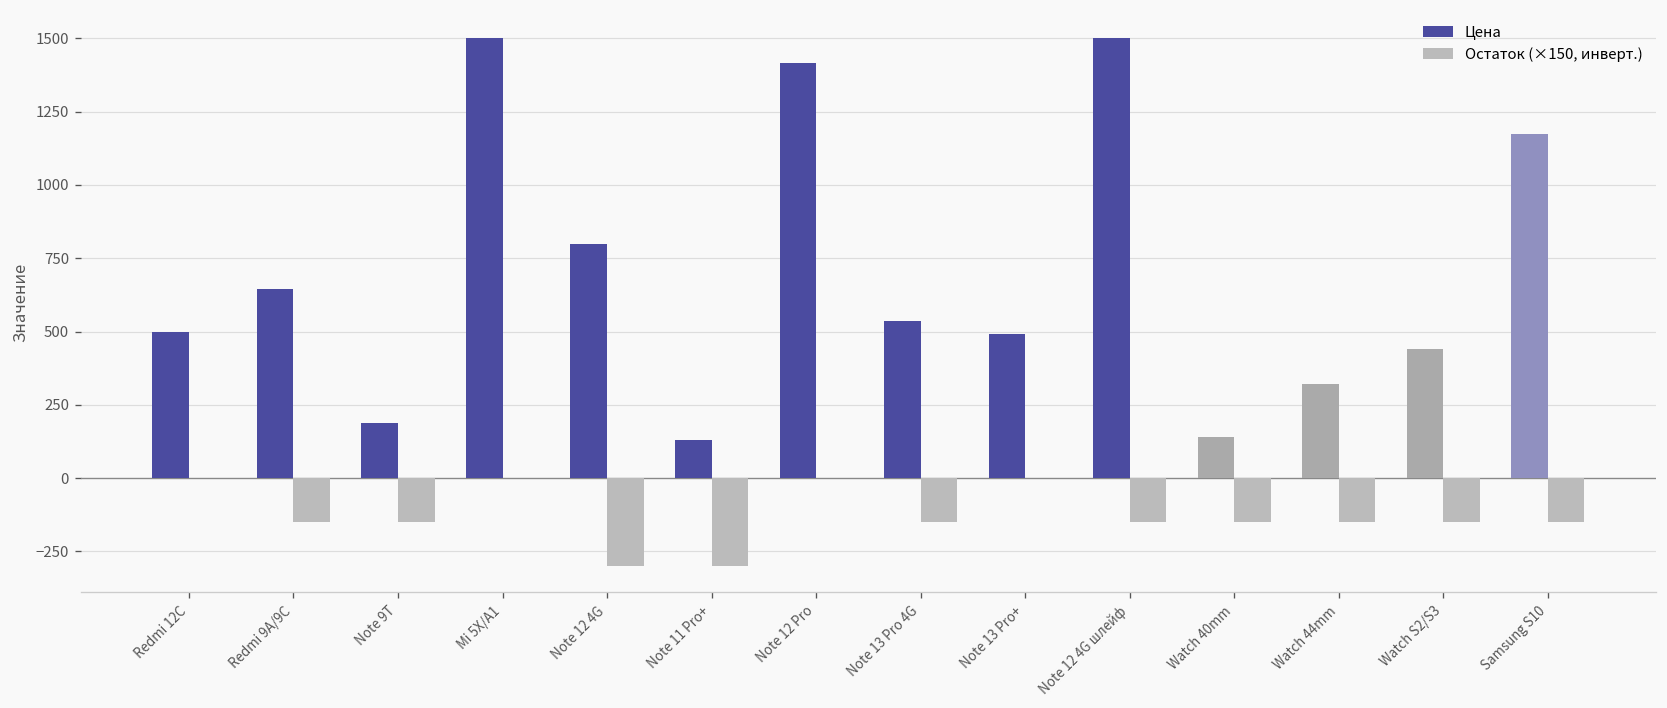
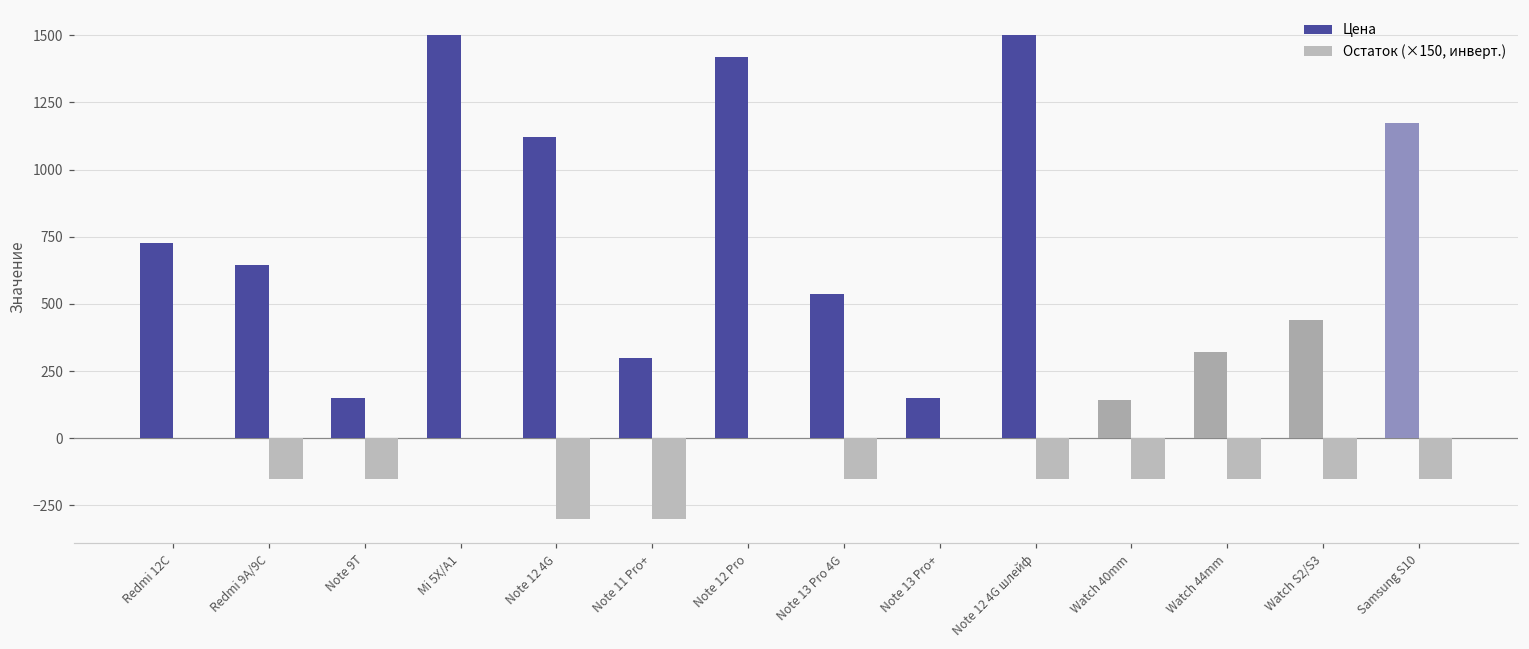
  {
    "Цена": {
-     "Redmi 12C": 500,
+     "Redmi 12C": 730,
      "Redmi 9A/9C": 650,
-     "Note 9T": 190,
+     "Note 9T": 150,
      "Mi 5X/A1": 1500,
-     "Note 12 4G": 800,
-     "Note 11 Pro+": 130,
+     "Note 12 4G": 1120,
+     "Note 11 Pro+": 300,
      "Note 12 Pro": 1420,
      "Note 13 Pro 4G": 540,
-     "Note 13 Pro+": 490,
+     "Note 13 Pro+": 150,
      "Note 12 4G шлейф": 1500,
      "Watch 40mm": 140,
      "Watch 44mm": 320,
      "Watch S2/S3": 440,
      "Samsung S10": 1170
    },
    "Остаток (×150, инверт.)": {
      "Redmi 12C": 0,
      "Redmi 9A/9C": -150,
      "Note 9T": -150,
      "Mi 5X/A1": 0,
      "Note 12 4G": -300,
      "Note 11 Pro+": -300,
      "Note 12 Pro": 0,
      "Note 13 Pro 4G": -150,
      "Note 13 Pro+": 0,
      "Note 12 4G шлейф": -150,
      "Watch 40mm": -150,
      "Watch 44mm": -150,
      "Watch S2/S3": -150,
      "Samsung S10": -150
    }
  }
